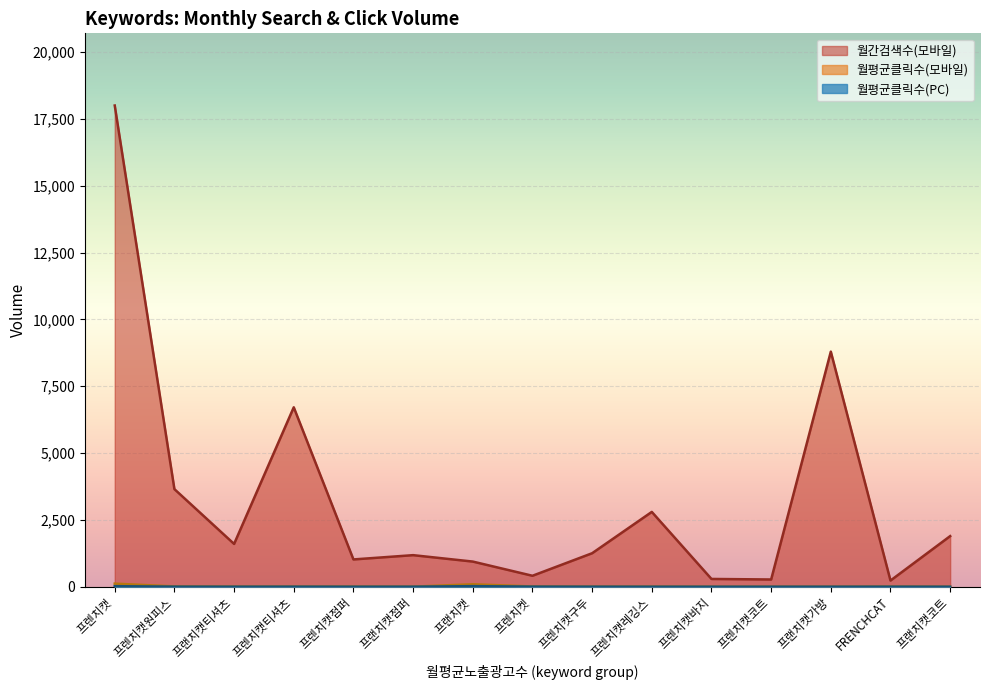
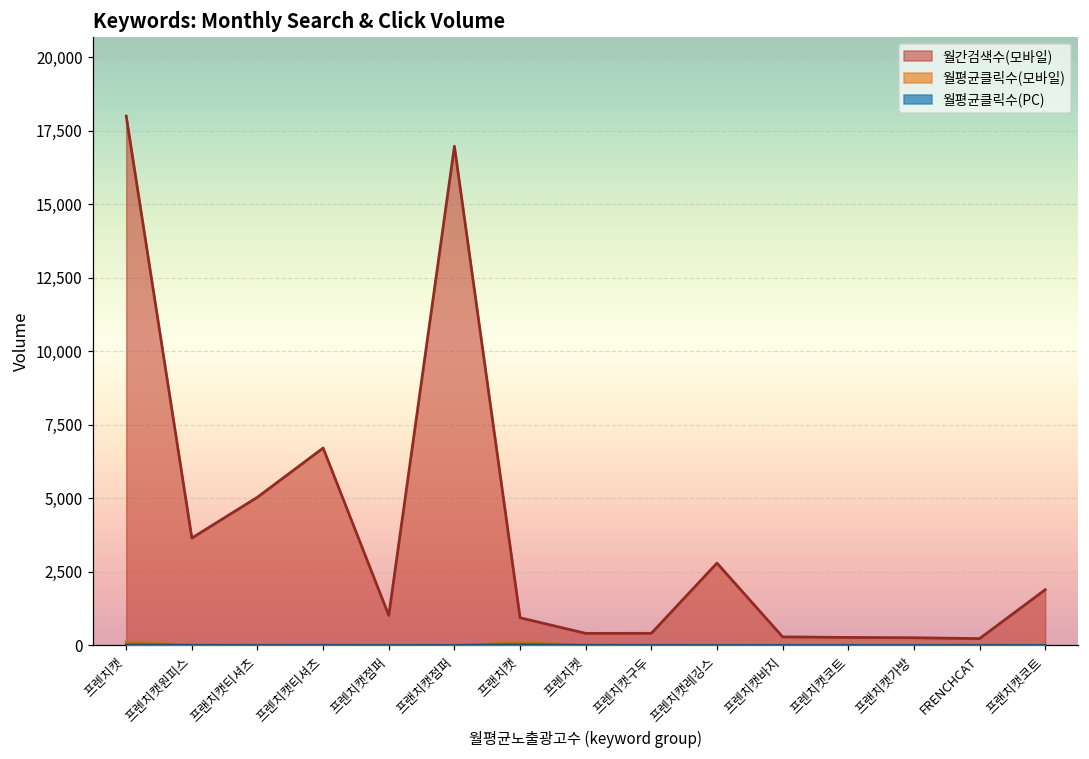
  {
    "월간검색수(모바일)": {
      "프렌치캣": "18,000",
      "프렌치캣원피스": "3,700",
-     "프랜치캣티셔츠": "1,600",
+     "프랜치캣티셔츠": "5,000",
      "프렌치캣티셔츠": "6,700",
      "프렌치캣점퍼": "1,000",
-     "프랜치캣점퍼": "1,200",
+     "프랜치캣점퍼": "17,000",
      "프랜치캣": "900",
      "프렌치켓": "400",
-     "프렌치캣구두": "1,300",
+     "프렌치캣구두": "400",
      "프렌치캣레깅스": "2,800",
      "프렌치캣바지": "300",
      "프렌치캣코트": "300",
-     "프랜치캣가방": "8,800",
+     "프랜치캣가방": "300",
      "FRENCHCAT": "200",
      "프랜치캣코트": "1,900"
    },
    "월평균클릭수(모바일)": {
      "프렌치캣": "100"
    },
    "월평균클릭수(PC)": {
      "프렌치캣": "0"
    }
  }
